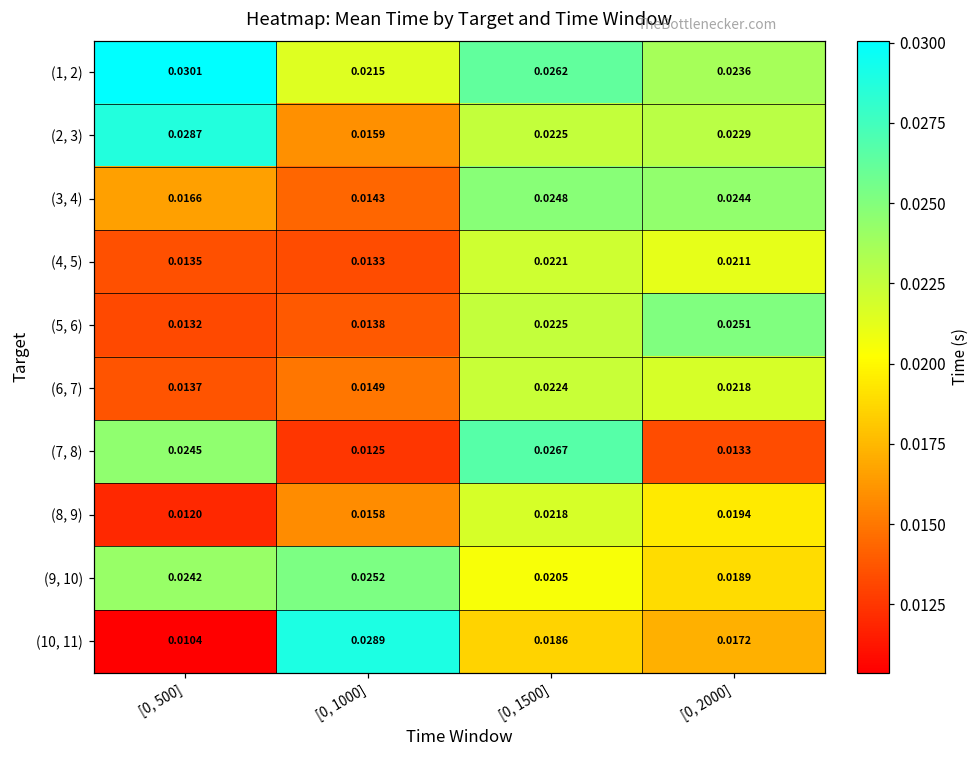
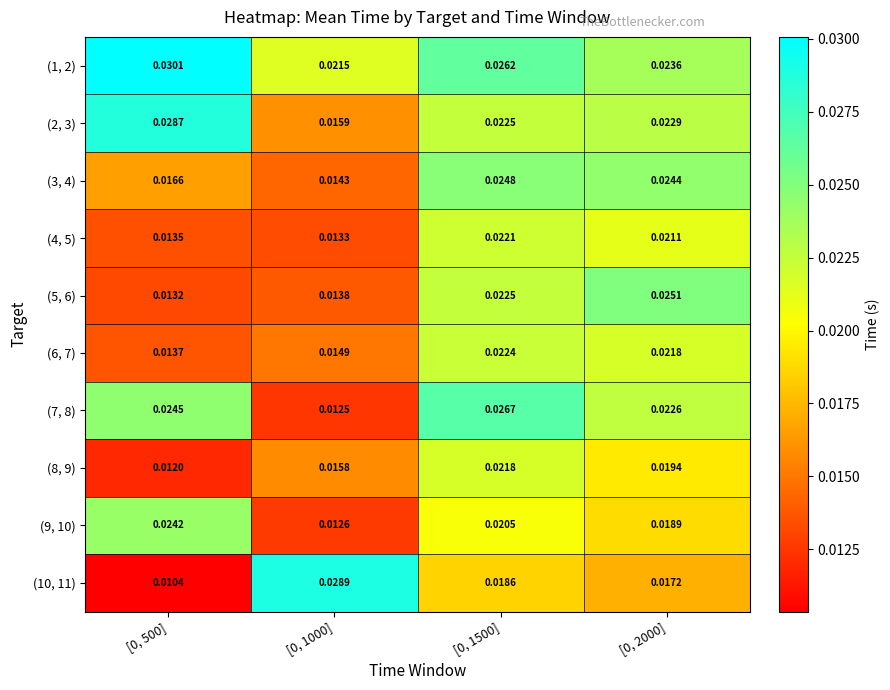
  {
    "(1, 2)": {
      "[0, 500]": 0.0301,
      "[0, 1000]": 0.0215,
      "[0, 1500]": 0.0262,
      "[0, 2000]": 0.0236
    },
    "(2, 3)": {
      "[0, 500]": 0.0287,
      "[0, 1000]": 0.0159,
      "[0, 1500]": 0.0225,
      "[0, 2000]": 0.0229
    },
    "(3, 4)": {
      "[0, 500]": 0.0166,
      "[0, 1000]": 0.0143,
      "[0, 1500]": 0.0248,
      "[0, 2000]": 0.0244
    },
    "(4, 5)": {
      "[0, 500]": 0.0135,
      "[0, 1000]": 0.0133,
      "[0, 1500]": 0.0221,
      "[0, 2000]": 0.0211
    },
    "(5, 6)": {
      "[0, 500]": 0.0132,
      "[0, 1000]": 0.0138,
      "[0, 1500]": 0.0225,
      "[0, 2000]": 0.0251
    },
    "(6, 7)": {
      "[0, 500]": 0.0137,
      "[0, 1000]": 0.0149,
      "[0, 1500]": 0.0224,
      "[0, 2000]": 0.0218
    },
    "(7, 8)": {
      "[0, 500]": 0.0245,
      "[0, 1000]": 0.0125,
      "[0, 1500]": 0.0267,
-     "[0, 2000]": 0.0133
+     "[0, 2000]": 0.0226
    },
    "(8, 9)": {
      "[0, 500]": 0.0120,
      "[0, 1000]": 0.0158,
      "[0, 1500]": 0.0218,
      "[0, 2000]": 0.0194
    },
    "(9, 10)": {
      "[0, 500]": 0.0242,
-     "[0, 1000]": 0.0252,
+     "[0, 1000]": 0.0126,
      "[0, 1500]": 0.0205,
      "[0, 2000]": 0.0189
    },
    "(10, 11)": {
      "[0, 500]": 0.0104,
      "[0, 1000]": 0.0289,
      "[0, 1500]": 0.0186,
      "[0, 2000]": 0.0172
    }
  }
